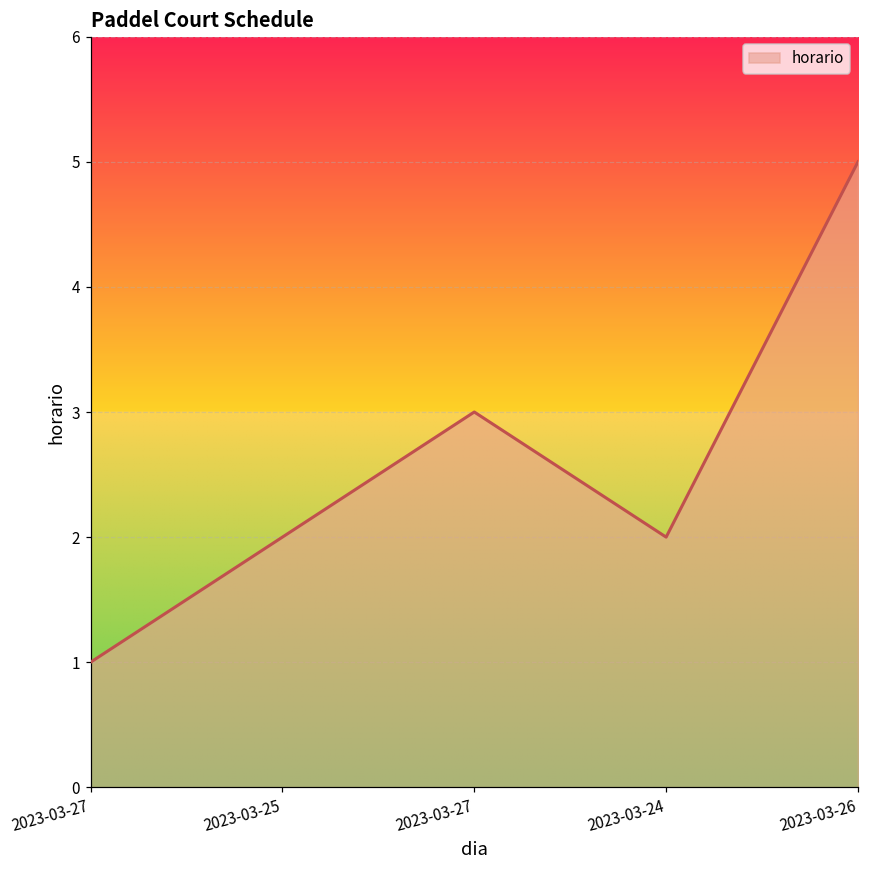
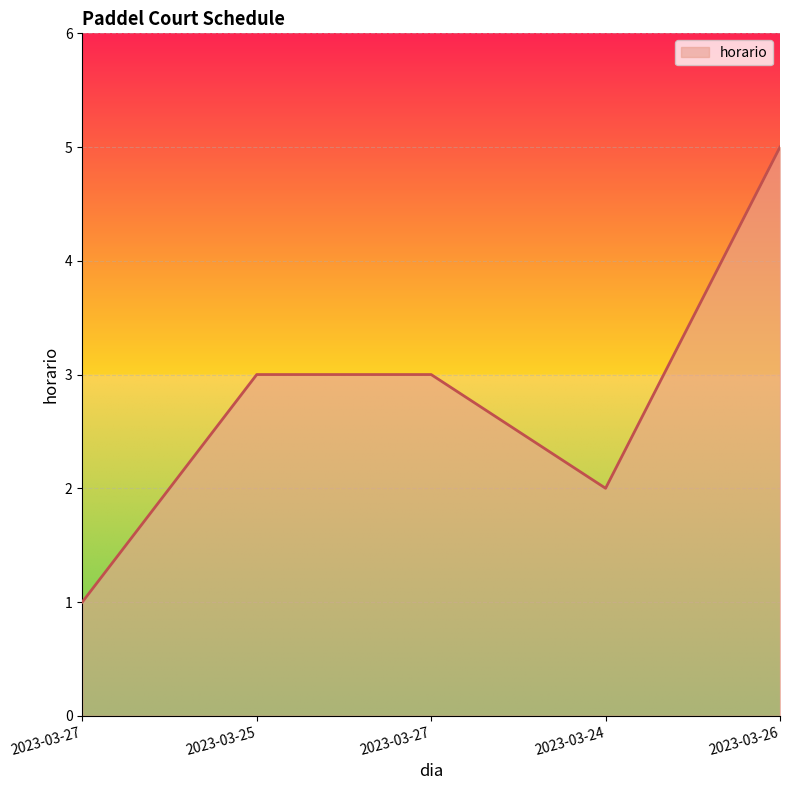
  {
-   "2023-03-25": 2,
+   "2023-03-25": 3,
    "2023-03-24": 2,
    "2023-03-26": 5
  }
